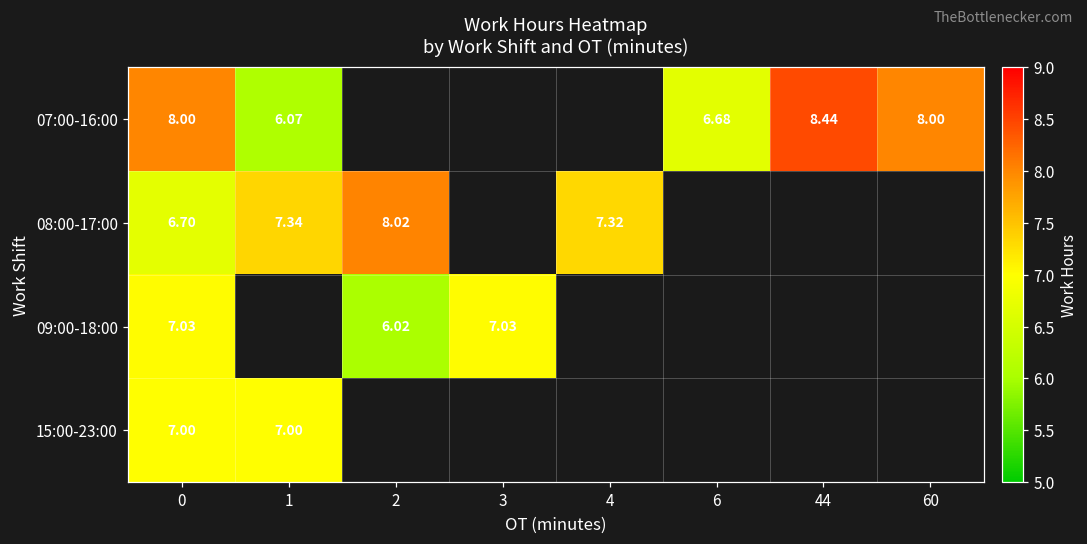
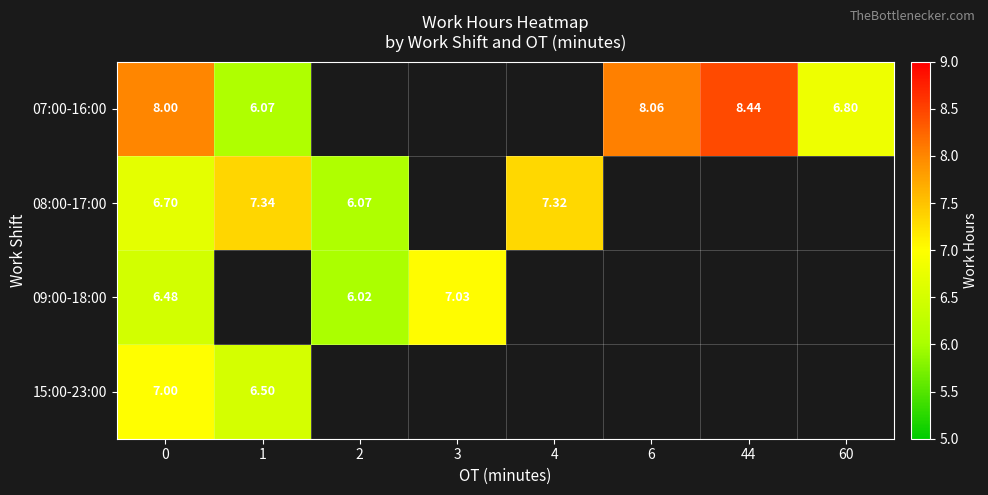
  {
    "07:00-16:00": {
      "0": 8.00,
      "1": 6.07,
-     "6": 6.68,
+     "6": 8.06,
      "44": 8.44,
-     "60": 8.00
+     "60": 6.80
    },
    "08:00-17:00": {
      "0": 6.70,
      "1": 7.34,
-     "2": 8.02,
+     "2": 6.07,
      "4": 7.32
    },
    "09:00-18:00": {
-     "0": 7.03,
+     "0": 6.48,
      "2": 6.02,
      "3": 7.03
    },
    "15:00-23:00": {
      "0": 7.00,
-     "1": 7.00
+     "1": 6.50
    }
  }
